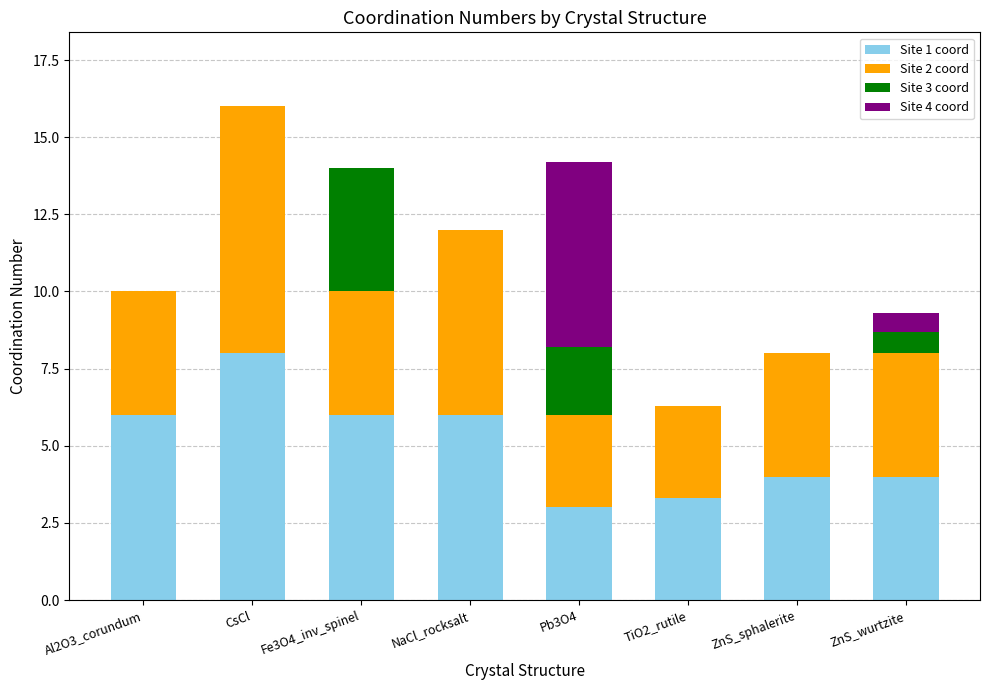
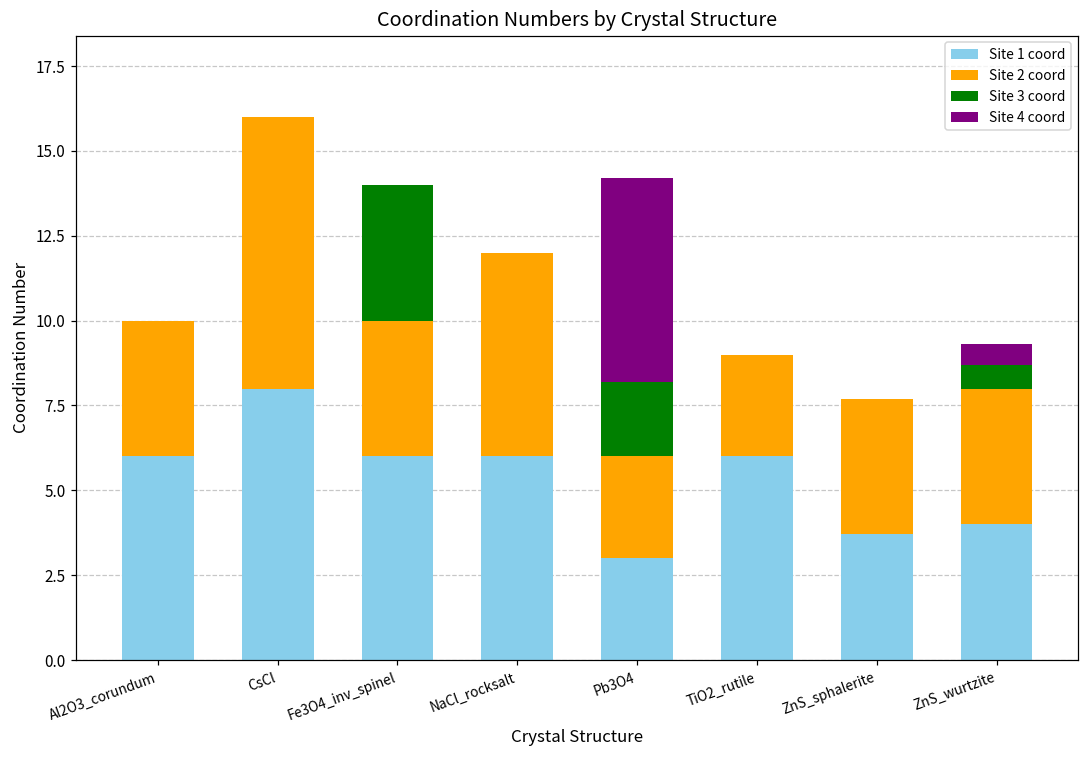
  {
    "Site 1 coord": {
      "Al2O3_corundum": 6.0,
      "CsCl": 8.0,
      "Fe3O4_inv_spinel": 6.0,
      "NaCl_rocksalt": 6.0,
      "Pb3O4": 3.0,
-     "TiO2_rutile": 3.3,
-     "ZnS_sphalerite": 4.0,
+     "TiO2_rutile": 6.0,
+     "ZnS_sphalerite": 3.7,
      "ZnS_wurtzite": 4.0
    },
    "Site 2 coord": {
      "Al2O3_corundum": 4.0,
      "CsCl": 8.0,
      "Fe3O4_inv_spinel": 4.0,
      "NaCl_rocksalt": 6.0,
      "Pb3O4": 3.0,
      "TiO2_rutile": 3.0,
      "ZnS_sphalerite": 4.0,
      "ZnS_wurtzite": 4.0
    },
    "Site 3 coord": {
      "Al2O3_corundum": 0.0,
      "CsCl": 0.0,
      "Fe3O4_inv_spinel": 4.0,
      "NaCl_rocksalt": 0.0,
      "Pb3O4": 2.2,
      "TiO2_rutile": 0.0,
      "ZnS_sphalerite": 0.0,
      "ZnS_wurtzite": 0.7
    },
    "Site 4 coord": {
      "Al2O3_corundum": 0.0,
      "CsCl": 0.0,
      "Fe3O4_inv_spinel": 0.0,
      "NaCl_rocksalt": 0.0,
      "Pb3O4": 6.0,
      "TiO2_rutile": 0.0,
      "ZnS_sphalerite": 0.0,
      "ZnS_wurtzite": 0.6
    }
  }
